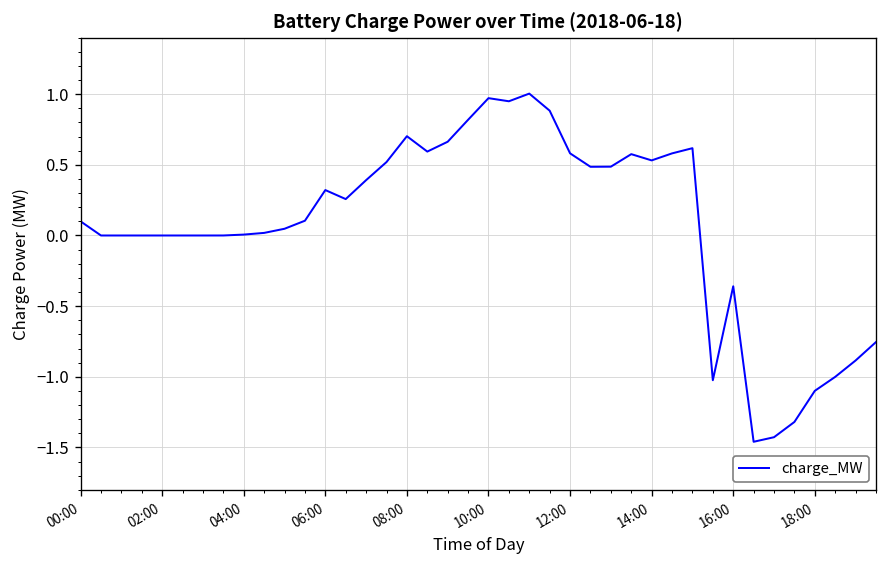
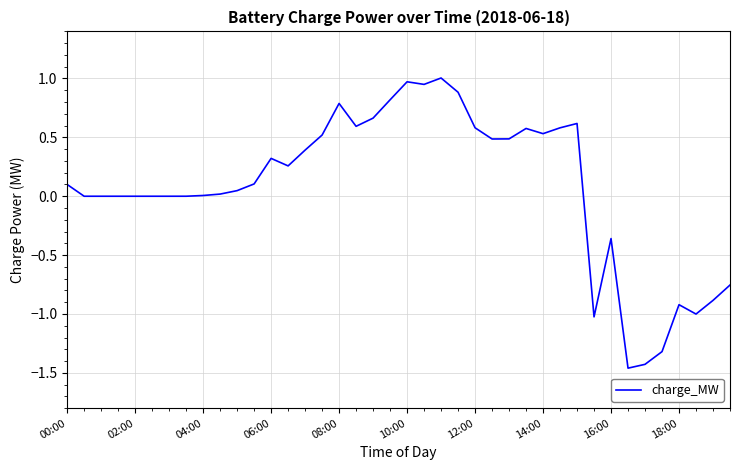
  {
    "00:00": 0.10,
    "02:00": 0.00,
    "04:00": 0.01,
    "06:00": 0.32,
-   "08:00": 0.70,
+   "08:00": 0.79,
    "10:00": 0.97,
    "12:00": 0.58,
    "14:00": 0.53,
    "16:00": -0.36,
-   "18:00": -1.10
+   "18:00": -0.92
  }
